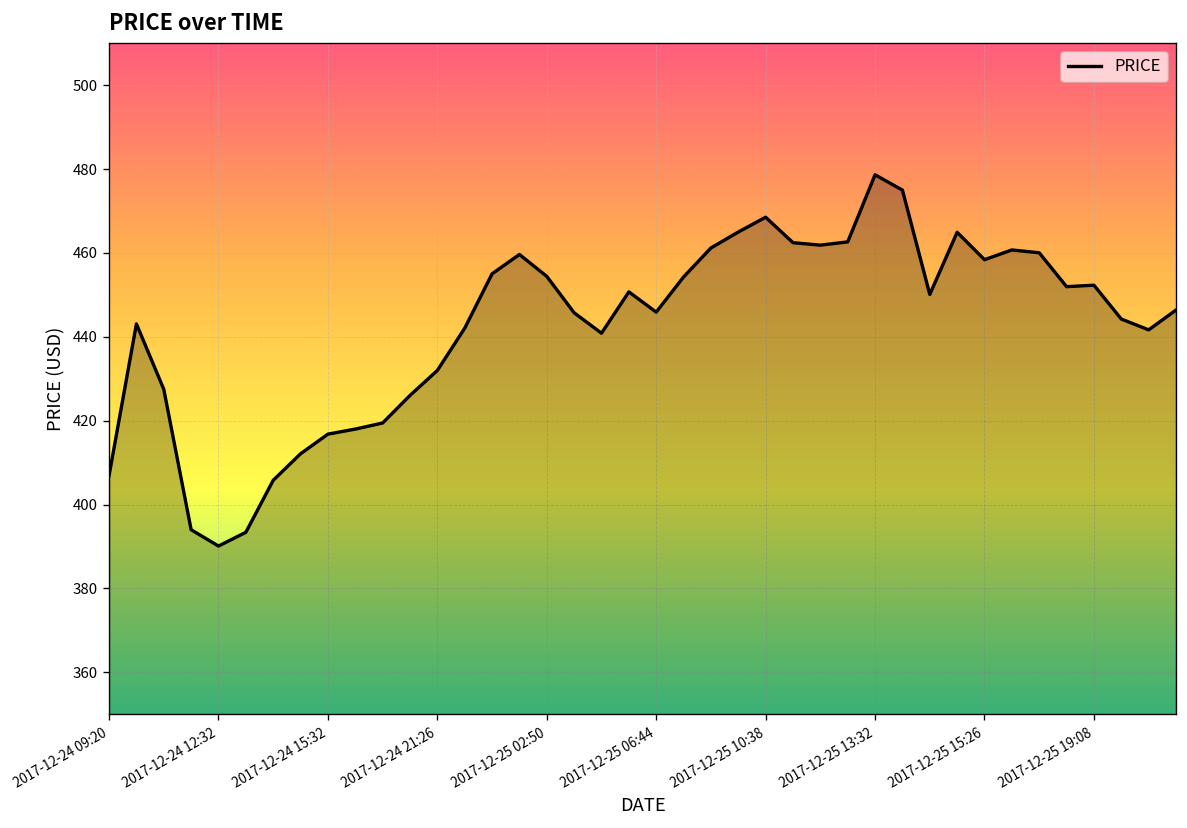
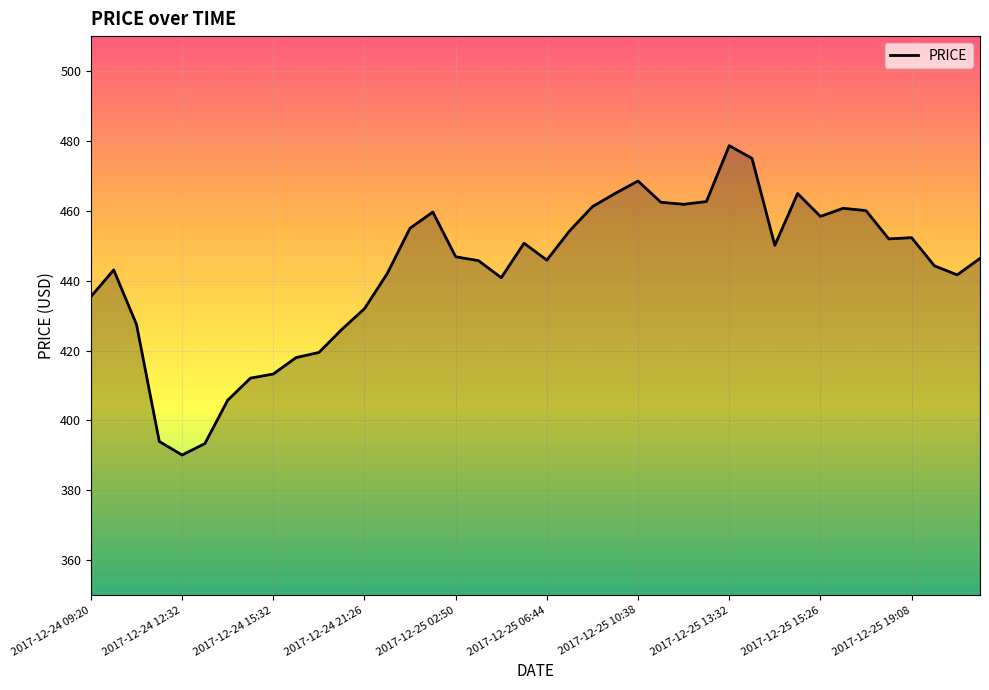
  {
-   "2017-12-24 09:20": 407,
+   "2017-12-24 09:20": 435,
    "2017-12-24 12:32": 390,
-   "2017-12-24 15:32": 417,
+   "2017-12-24 15:32": 413,
    "2017-12-24 21:26": 432,
-   "2017-12-25 02:50": 454,
+   "2017-12-25 02:50": 447,
    "2017-12-25 06:44": 446,
    "2017-12-25 10:38": 469,
    "2017-12-25 13:32": 479,
    "2017-12-25 15:26": 458,
    "2017-12-25 19:08": 452
  }
